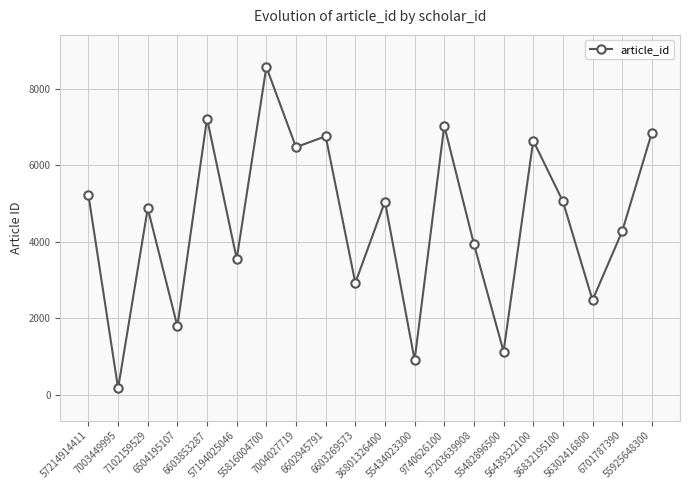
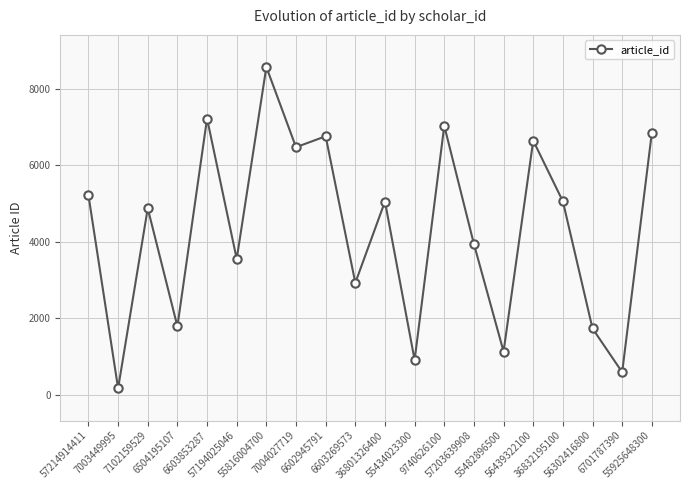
  {
    "57214914411": 5200,
    "7003449995": 200,
    "7102159529": 4900,
    "6504195107": 1800,
    "6603853287": 7200,
    "57194025046": 3600,
    "55816004700": 8600,
    "7004027719": 6500,
    "6602945791": 6800,
    "6603269573": 2900,
    "36801326400": 5100,
    "55434023300": 900,
    "9740626100": 7000,
    "57203639908": 3900,
    "55482896500": 1100,
    "56439322100": 6600,
    "36832195100": 5100,
-   "56302416800": 2500,
-   "6701787390": 4300,
+   "56302416800": 1700,
+   "6701787390": 600,
    "55925648300": 6800
  }
